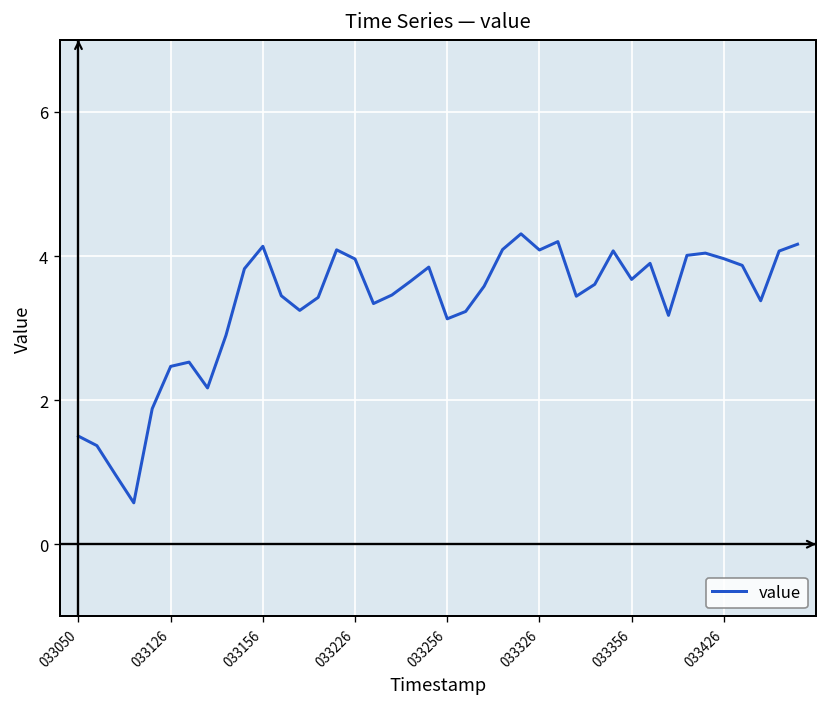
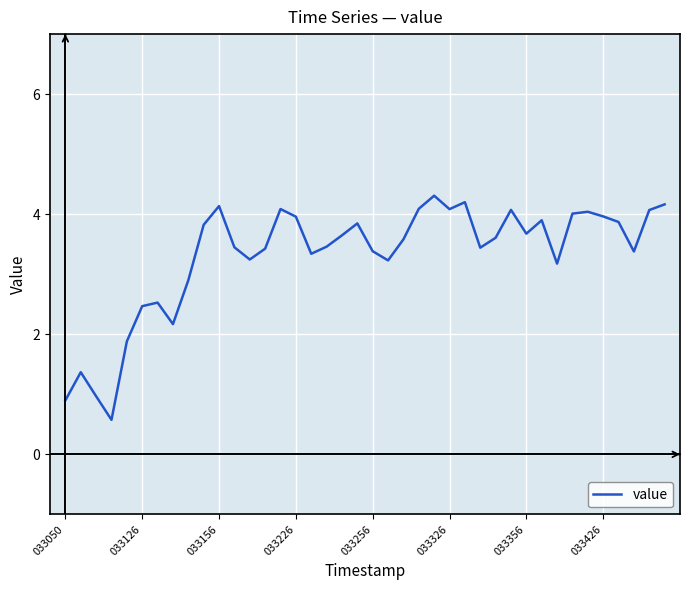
  {
-   "033050": 1.5,
+   "033050": 0.9,
    "033126": 2.5,
    "033156": 4.1,
    "033226": 4.0,
-   "033256": 3.1,
+   "033256": 3.4,
    "033326": 4.1,
    "033356": 3.7,
    "033426": 4.0
  }
